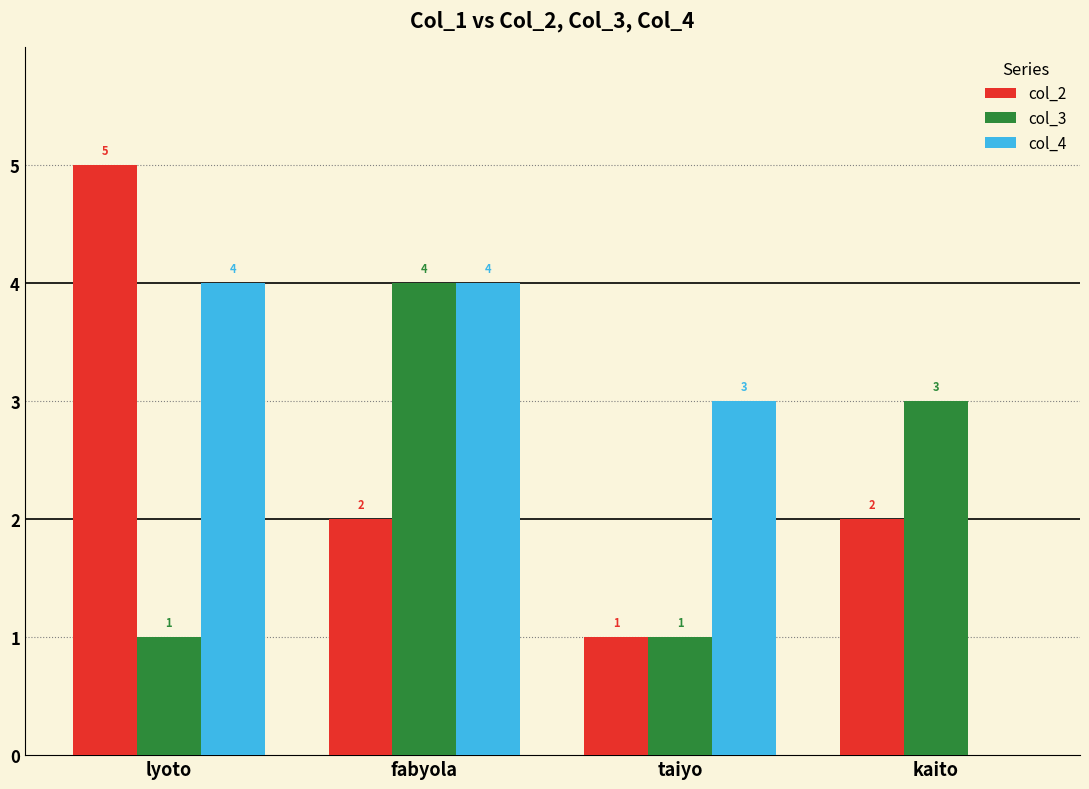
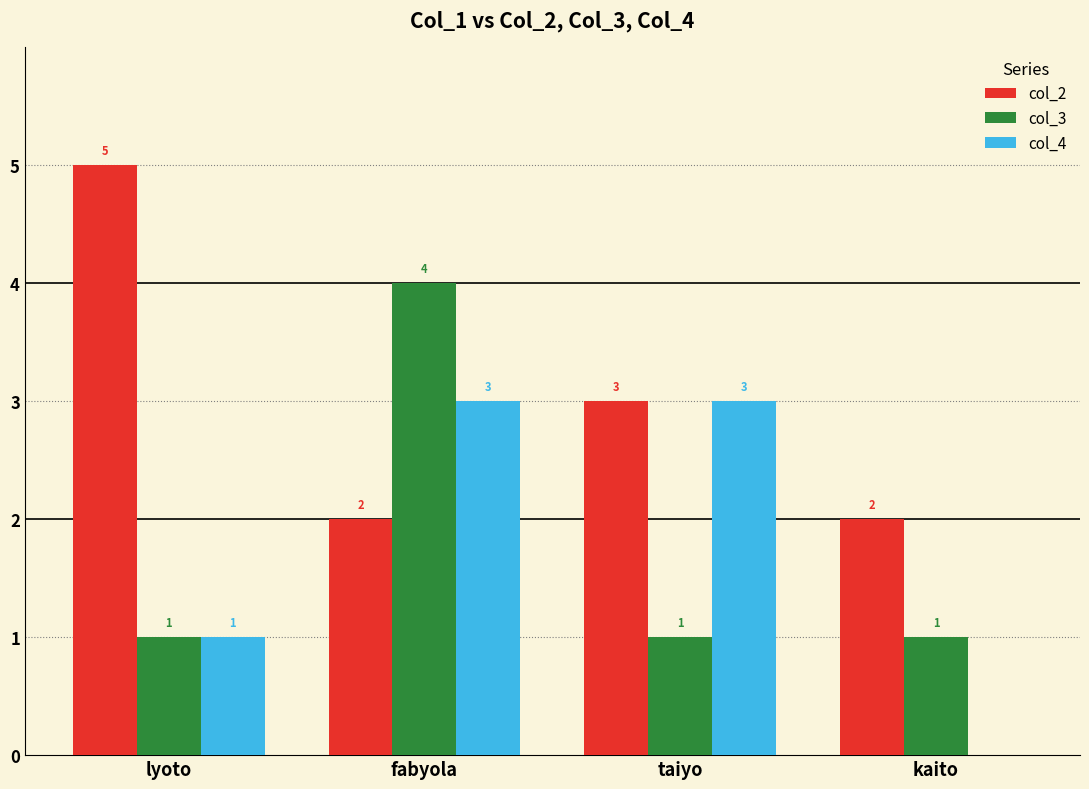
  {
    "col_2": {
      "lyoto": 5,
      "fabyola": 2,
-     "taiyo": 1,
+     "taiyo": 3,
      "kaito": 2
    },
    "col_3": {
      "lyoto": 1,
      "fabyola": 4,
      "taiyo": 1,
-     "kaito": 3
+     "kaito": 1
    },
    "col_4": {
-     "lyoto": 4,
-     "fabyola": 4,
+     "lyoto": 1,
+     "fabyola": 3,
      "taiyo": 3
    }
  }
